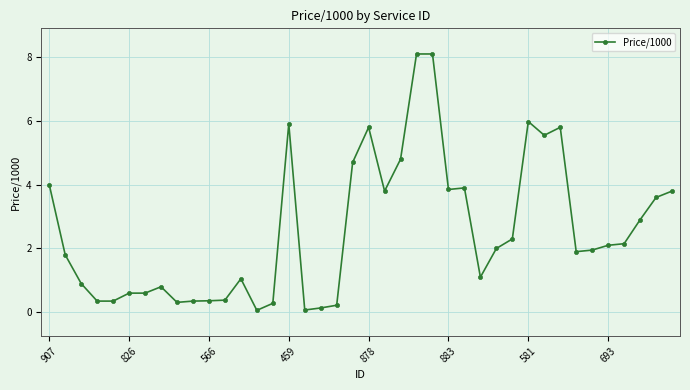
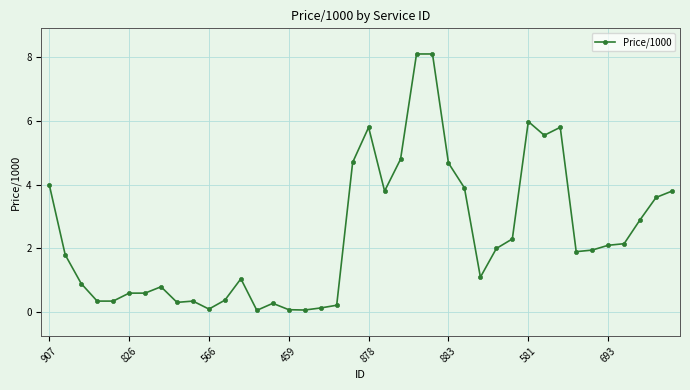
  {
    "907": 4.0,
    "826": 0.6,
-   "566": 0.4,
-   "459": 5.9,
+   "566": 0.1,
+   "459": 0.1,
    "878": 5.8,
-   "883": 3.9,
+   "883": 4.7,
    "581": 6.0,
    "693": 2.1
  }
